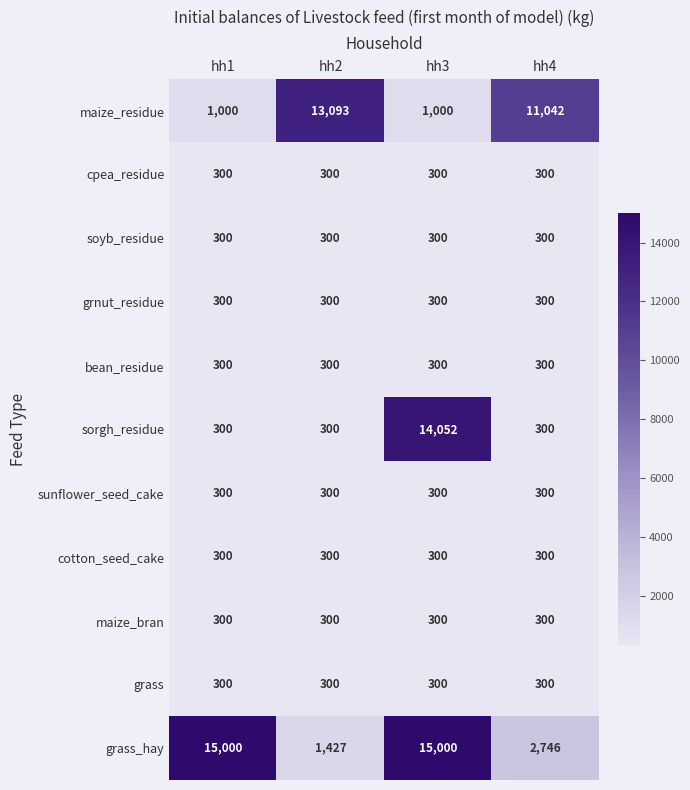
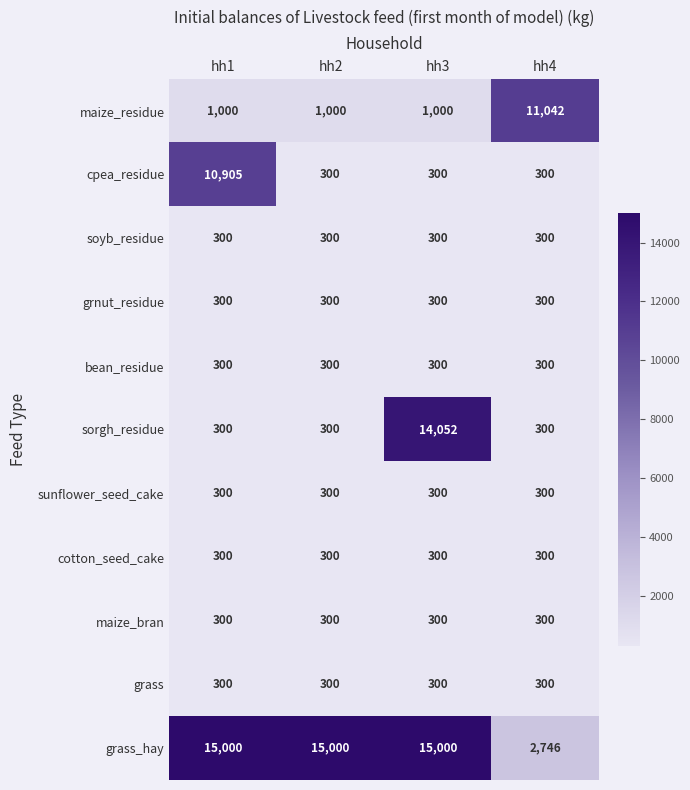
  {
    "maize_residue": {
      "hh1": "1,000",
-     "hh2": "13,093",
+     "hh2": "1,000",
      "hh3": "1,000",
      "hh4": "11,042"
    },
    "cpea_residue": {
-     "hh1": "300",
+     "hh1": "10,905",
      "hh2": "300",
      "hh3": "300",
      "hh4": "300"
    },
    "soyb_residue": {
      "hh1": "300",
      "hh2": "300",
      "hh3": "300",
      "hh4": "300"
    },
    "grnut_residue": {
      "hh1": "300",
      "hh2": "300",
      "hh3": "300",
      "hh4": "300"
    },
    "bean_residue": {
      "hh1": "300",
      "hh2": "300",
      "hh3": "300",
      "hh4": "300"
    },
    "sorgh_residue": {
      "hh1": "300",
      "hh2": "300",
      "hh3": "14,052",
      "hh4": "300"
    },
    "sunflower_seed_cake": {
      "hh1": "300",
      "hh2": "300",
      "hh3": "300",
      "hh4": "300"
    },
    "cotton_seed_cake": {
      "hh1": "300",
      "hh2": "300",
      "hh3": "300",
      "hh4": "300"
    },
    "maize_bran": {
      "hh1": "300",
      "hh2": "300",
      "hh3": "300",
      "hh4": "300"
    },
    "grass": {
      "hh1": "300",
      "hh2": "300",
      "hh3": "300",
      "hh4": "300"
    },
    "grass_hay": {
      "hh1": "15,000",
-     "hh2": "1,427",
+     "hh2": "15,000",
      "hh3": "15,000",
      "hh4": "2,746"
    }
  }
